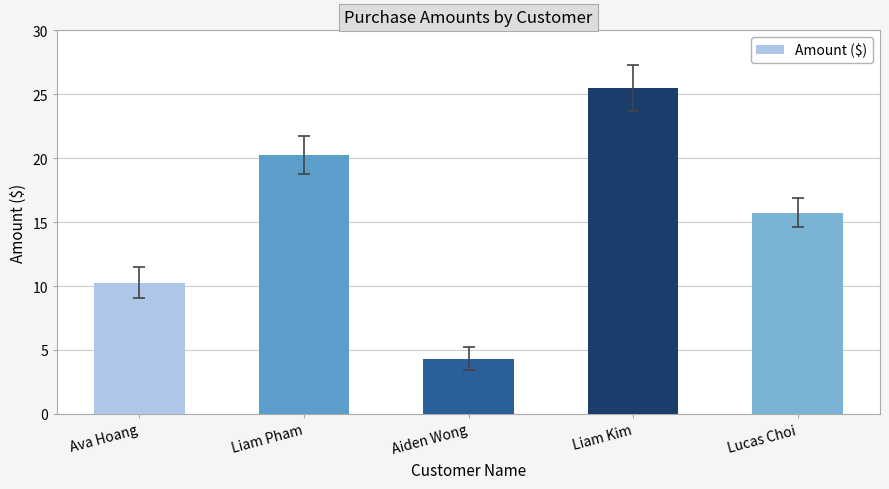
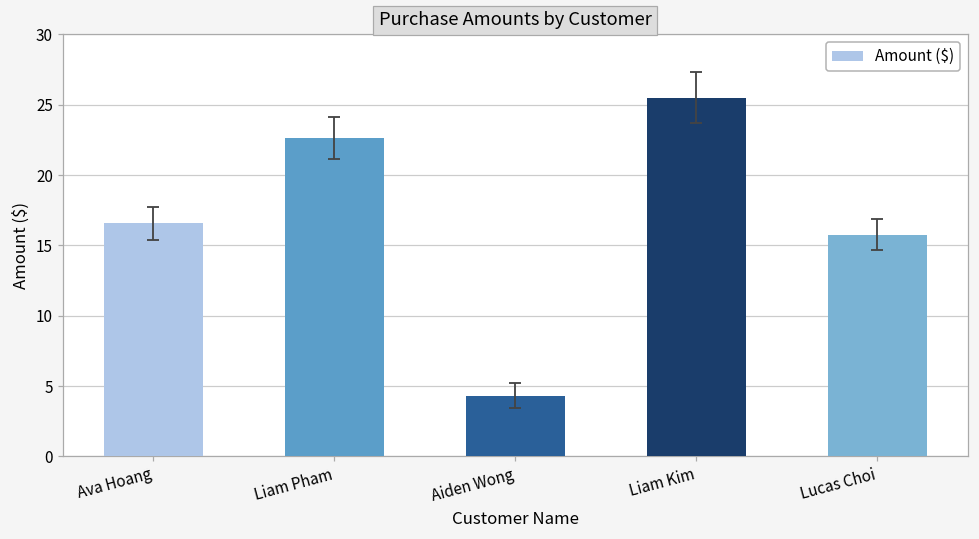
  {
    "Amount ($)": {
-     "Ava Hoang": 10.3,
-     "Liam Pham": 20.3,
+     "Ava Hoang": 16.6,
+     "Liam Pham": 22.6,
      "Aiden Wong": 4.3,
      "Liam Kim": 25.5,
      "Lucas Choi": 15.8
    }
  }
